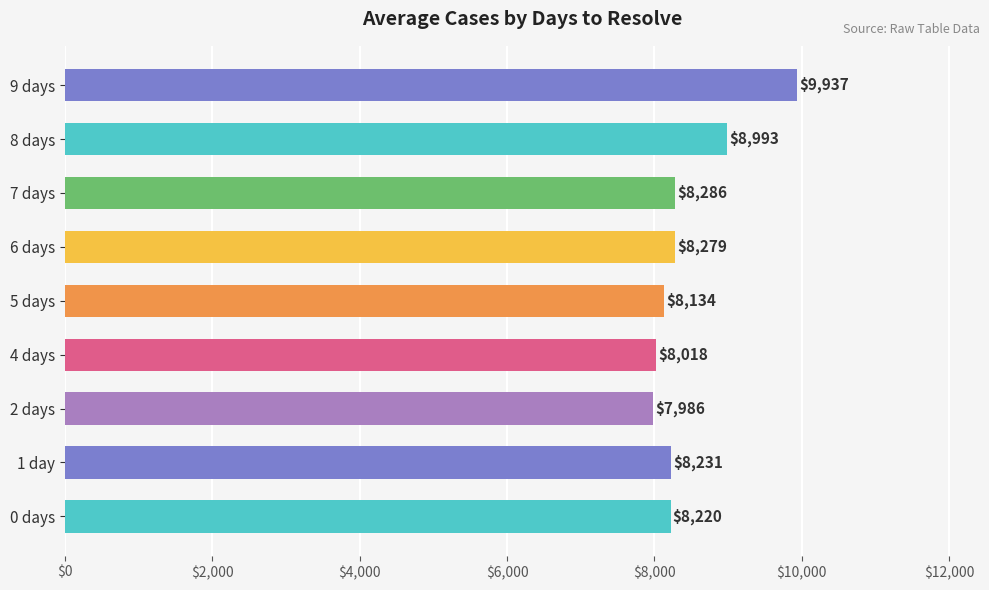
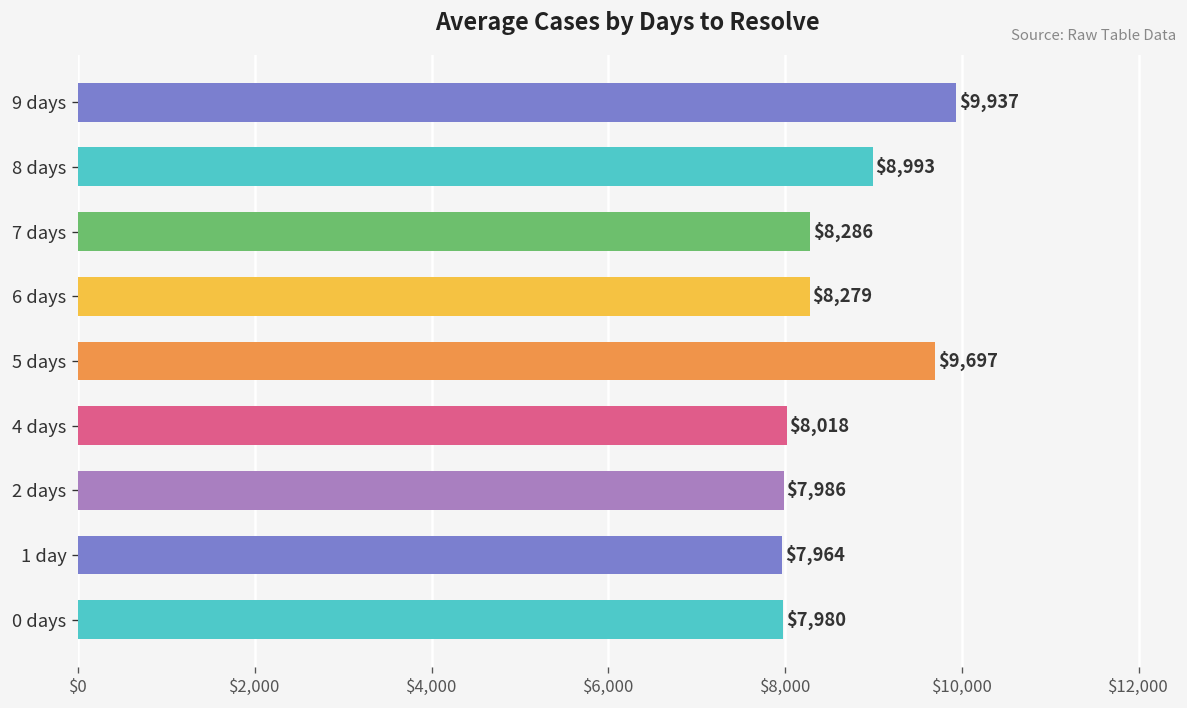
  {
    "9 days": "$9,937",
    "8 days": "$8,993",
    "7 days": "$8,286",
    "6 days": "$8,279",
-   "5 days": "$8,134",
+   "5 days": "$9,697",
    "4 days": "$8,018",
    "2 days": "$7,986",
-   "1 day": "$8,231",
-   "0 days": "$8,220"
+   "1 day": "$7,964",
+   "0 days": "$7,980"
  }
